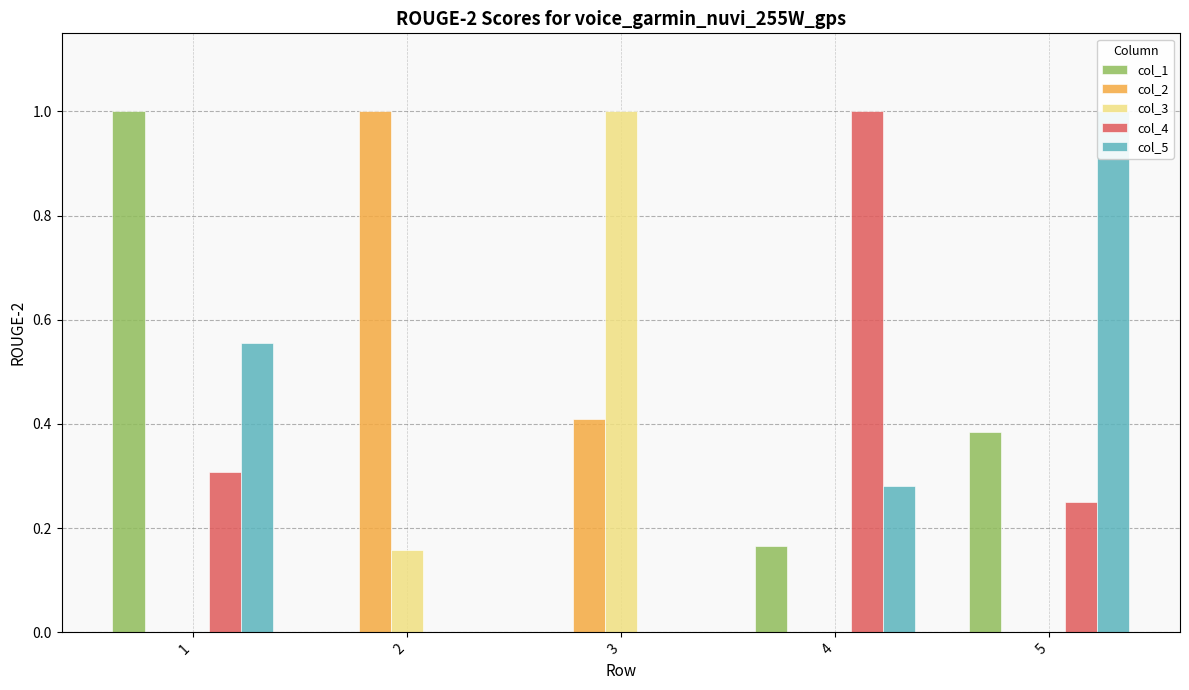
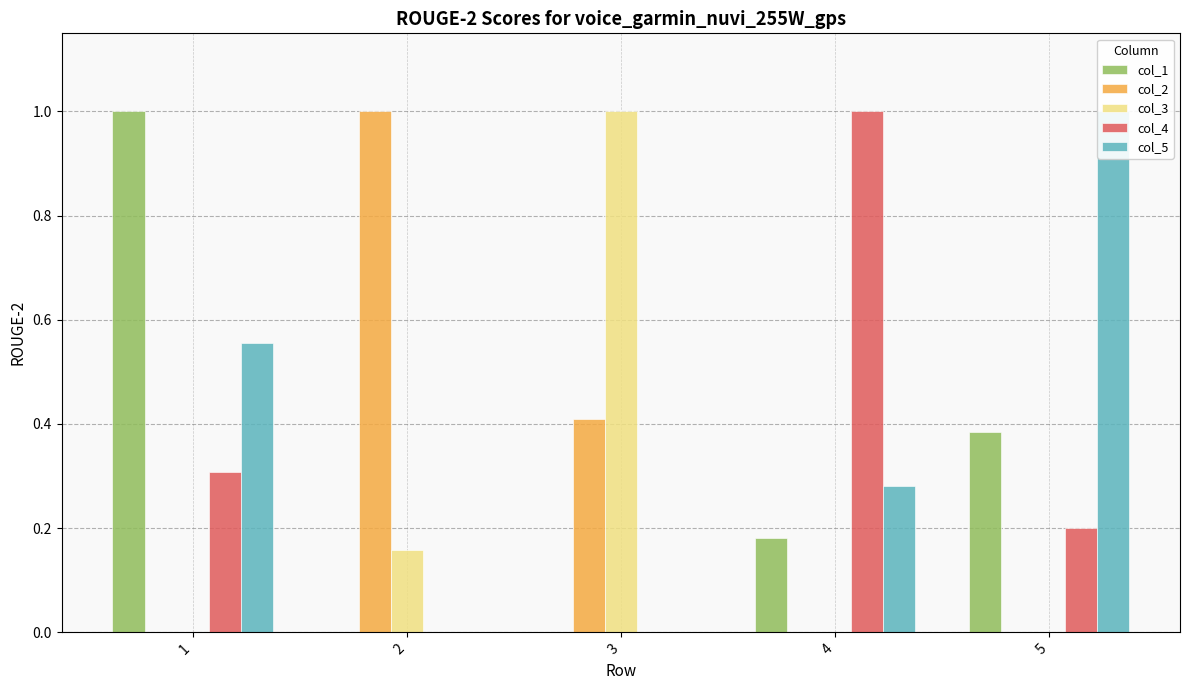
  {
    "col_1": {
      "1": 1.00,
      "2": 0.00,
      "3": 0.00,
-     "4": 0.17,
+     "4": 0.18,
      "5": 0.39
    },
    "col_2": {
      "1": 0.00,
      "2": 1.00,
      "3": 0.41,
      "4": 0.00,
      "5": 0.00
    },
    "col_3": {
      "1": 0.00,
      "2": 0.16,
      "3": 1.00,
      "4": 0.00,
      "5": 0.00
    },
    "col_4": {
      "1": 0.31,
      "2": 0.00,
      "3": 0.00,
      "4": 1.00,
-     "5": 0.25
+     "5": 0.20
    },
    "col_5": {
      "1": 0.56,
      "2": 0.00,
      "3": 0.00,
      "4": 0.28
    }
  }
